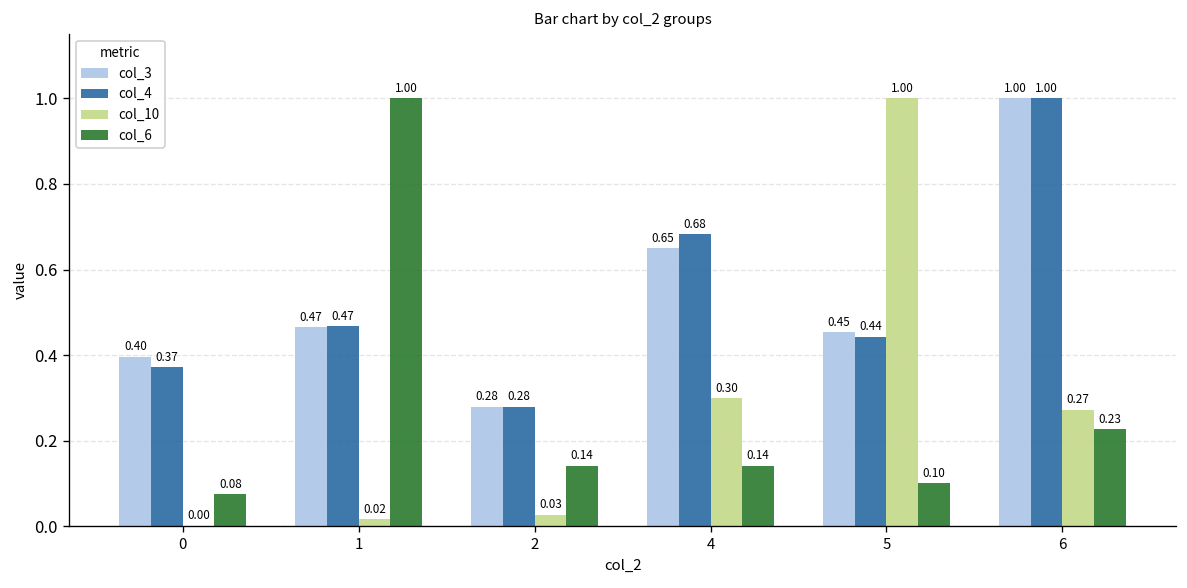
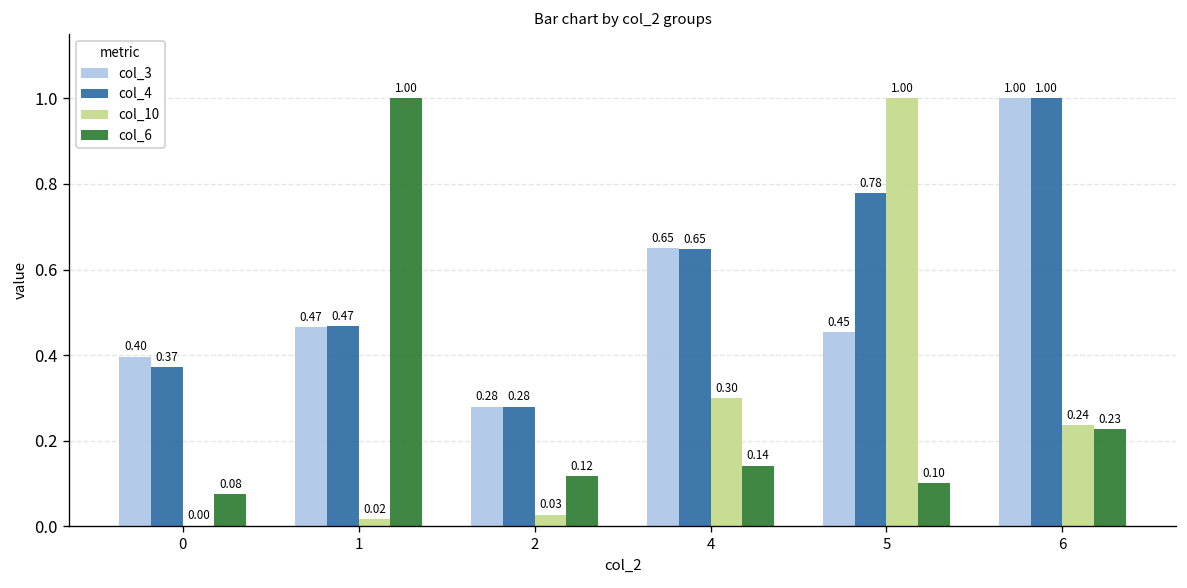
  {
    "col_3": {
      "0": 0.40,
      "1": 0.47,
      "2": 0.28,
      "4": 0.65,
      "5": 0.45,
      "6": 1.00
    },
    "col_4": {
      "0": 0.37,
      "1": 0.47,
      "2": 0.28,
-     "4": 0.68,
-     "5": 0.44,
+     "4": 0.65,
+     "5": 0.78,
      "6": 1.00
    },
    "col_10": {
      "0": 0.00,
      "1": 0.02,
      "2": 0.03,
      "4": 0.30,
      "5": 1.00,
-     "6": 0.27
+     "6": 0.24
    },
    "col_6": {
      "0": 0.08,
      "1": 1.00,
-     "2": 0.14,
+     "2": 0.12,
      "4": 0.14,
      "5": 0.10,
      "6": 0.23
    }
  }
